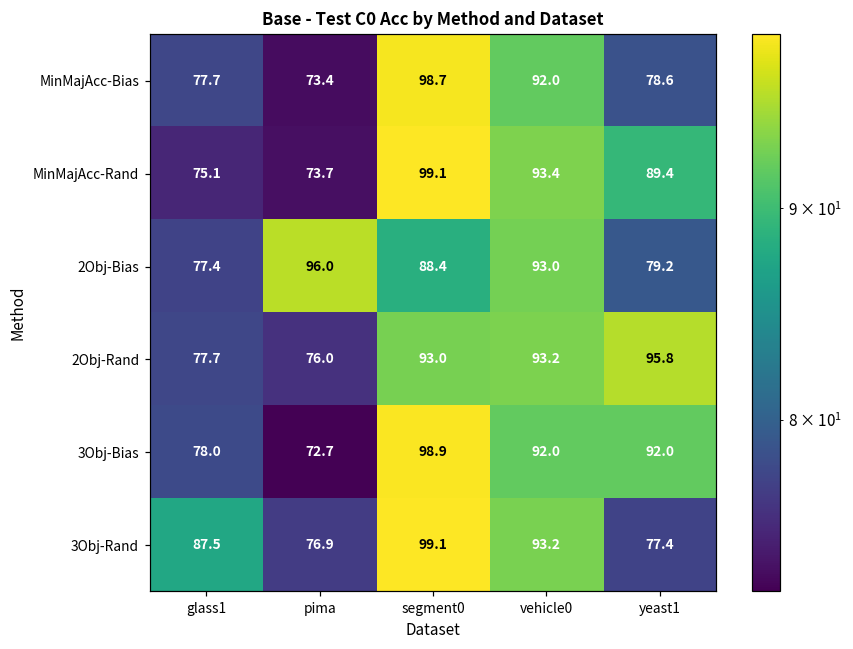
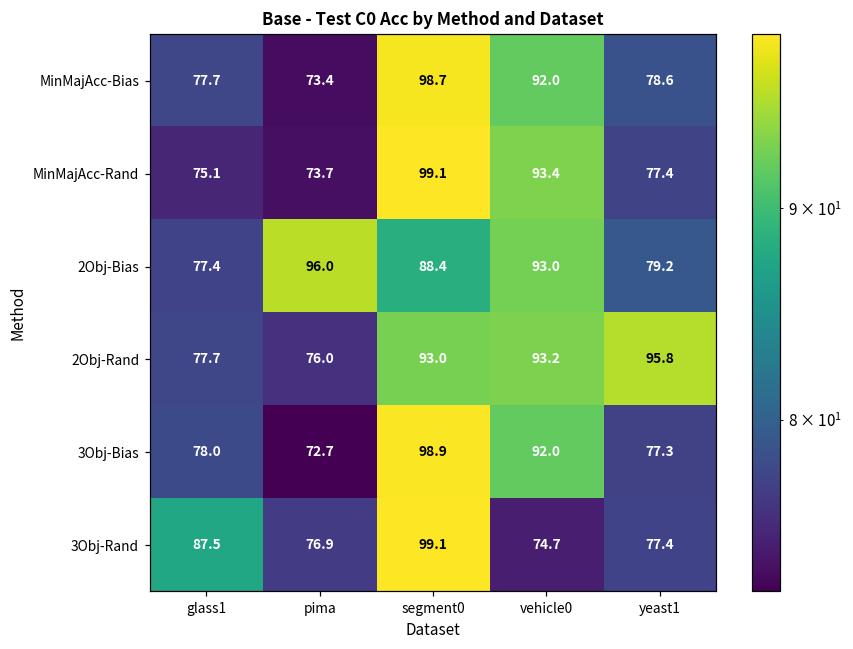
  {
    "MinMajAcc-Bias": {
      "glass1": 77.7,
      "pima": 73.4,
      "segment0": 98.7,
      "vehicle0": 92.0,
      "yeast1": 78.6
    },
    "MinMajAcc-Rand": {
      "glass1": 75.1,
      "pima": 73.7,
      "segment0": 99.1,
      "vehicle0": 93.4,
-     "yeast1": 89.4
+     "yeast1": 77.4
    },
    "2Obj-Bias": {
      "glass1": 77.4,
      "pima": 96.0,
      "segment0": 88.4,
      "vehicle0": 93.0,
      "yeast1": 79.2
    },
    "2Obj-Rand": {
      "glass1": 77.7,
      "pima": 76.0,
      "segment0": 93.0,
      "vehicle0": 93.2,
      "yeast1": 95.8
    },
    "3Obj-Bias": {
      "glass1": 78.0,
      "pima": 72.7,
      "segment0": 98.9,
      "vehicle0": 92.0,
-     "yeast1": 92.0
+     "yeast1": 77.3
    },
    "3Obj-Rand": {
      "glass1": 87.5,
      "pima": 76.9,
      "segment0": 99.1,
-     "vehicle0": 93.2,
+     "vehicle0": 74.7,
      "yeast1": 77.4
    }
  }
